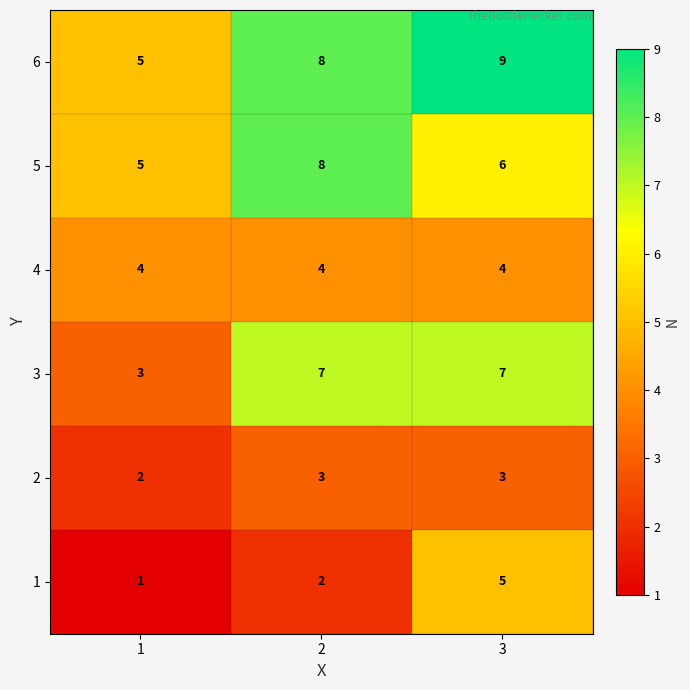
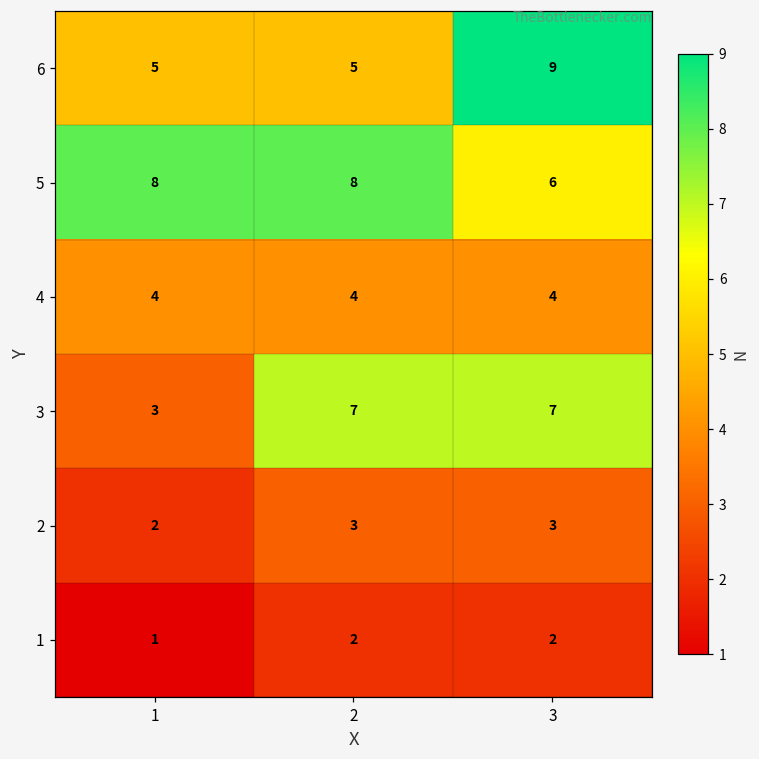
  {
    "6": {
      "1": 5,
-     "2": 8
+     "2": 5
    },
    "5": {
-     "1": 5,
+     "1": 8,
      "2": 8,
      "3": 6
    },
    "4": {
      "1": 4,
      "2": 4,
      "3": 4
    },
    "3": {
      "1": 3,
      "2": 7,
      "3": 7
    },
    "2": {
      "1": 2,
      "2": 3,
      "3": 3
    },
    "1": {
      "1": 1,
      "2": 2,
-     "3": 5
+     "3": 2
    }
  }
